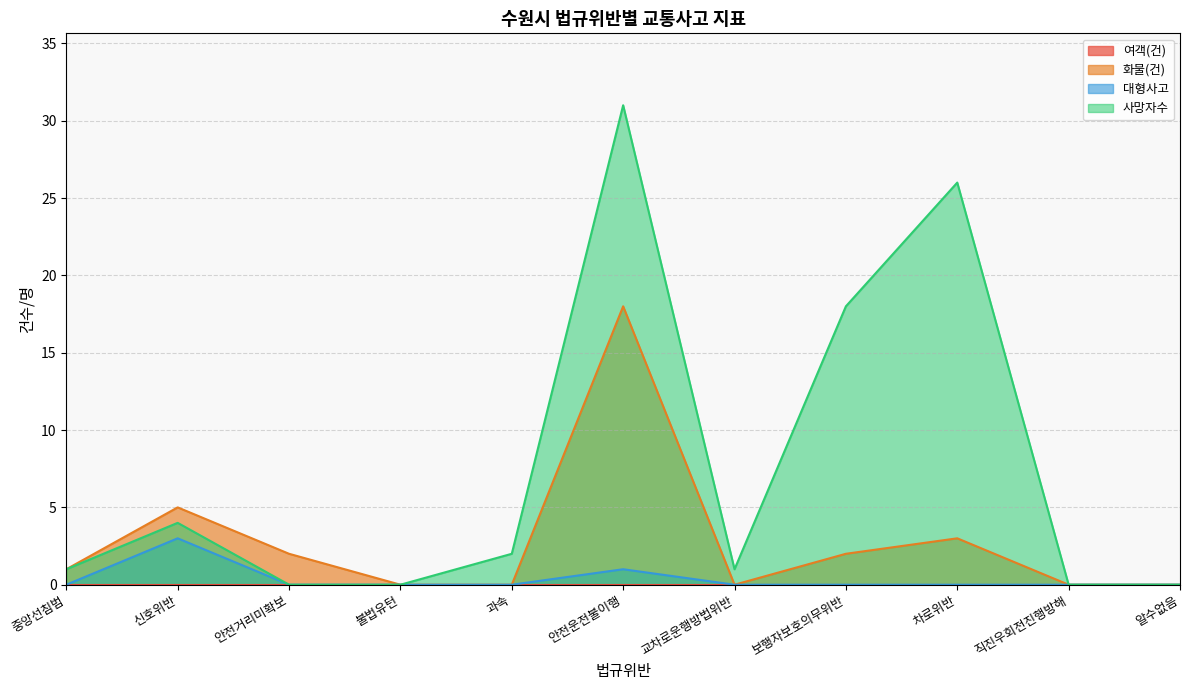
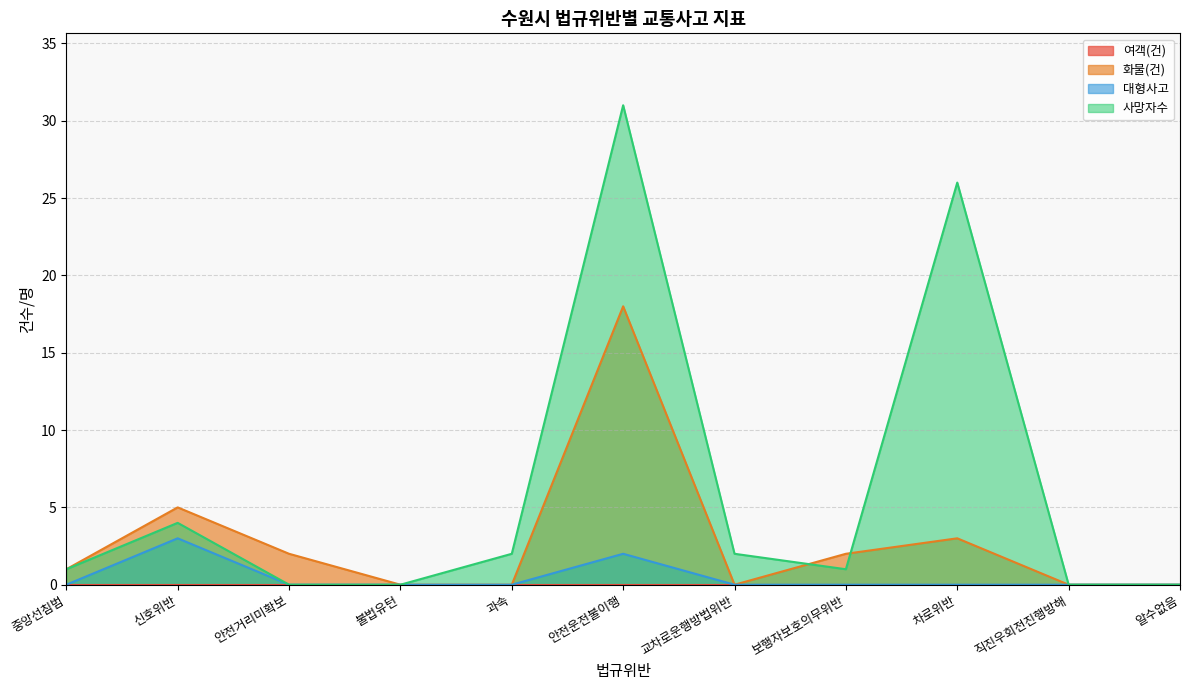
  {
    "대형사고": {
      "신호위반": 3,
-     "안전운전불이행": 1
+     "안전운전불이행": 2
    },
    "사망자수": {
      "신호위반": 4,
      "과속": 2,
      "안전운전불이행": 31,
-     "교차로운행방법위반": 1,
-     "보행자보호의무위반": 18,
+     "교차로운행방법위반": 2,
+     "보행자보호의무위반": 1,
      "차로위반": 26
    }
  }
